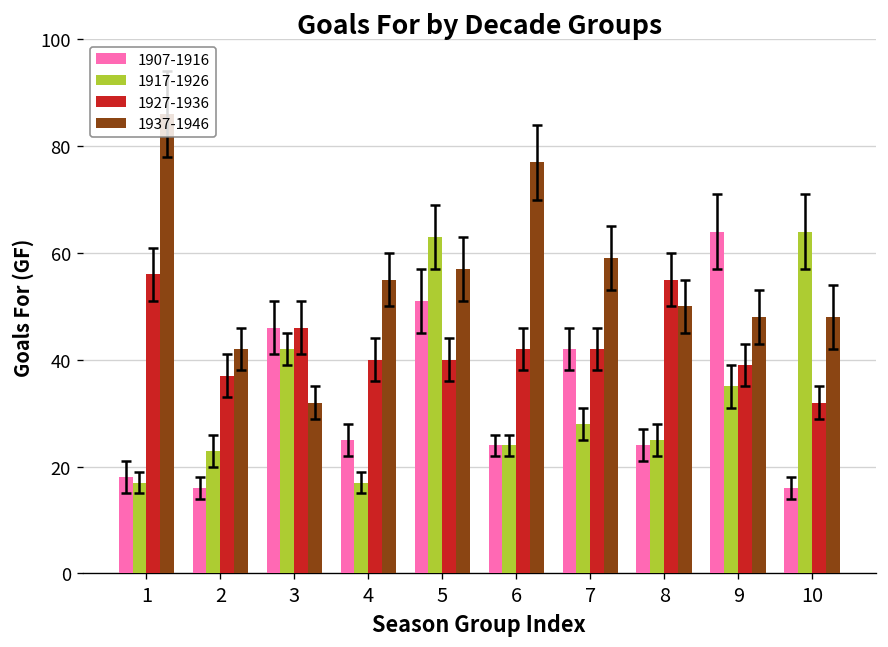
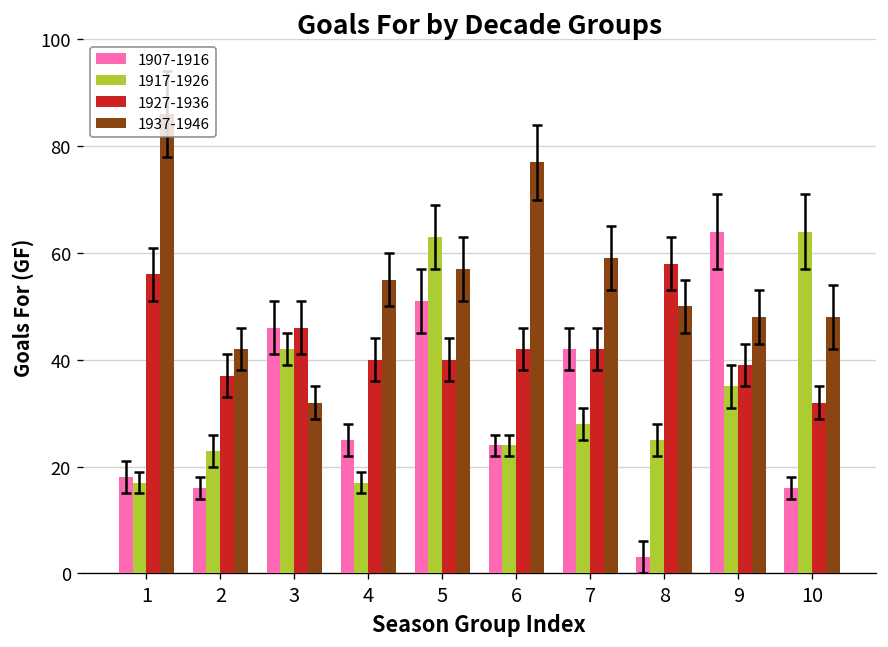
  {
    "1907-1916": {
      "1": 18,
      "2": 16,
      "3": 46,
      "4": 25,
      "5": 51,
      "6": 24,
      "7": 42,
-     "8": 24,
+     "8": 3,
      "9": 64,
      "10": 16
    },
    "1917-1926": {
      "1": 17,
      "2": 23,
      "3": 42,
      "4": 17,
      "5": 63,
      "6": 24,
      "7": 28,
      "8": 25,
      "9": 35,
      "10": 64
    },
    "1927-1936": {
      "1": 56,
      "2": 37,
      "3": 46,
      "4": 40,
      "5": 40,
      "6": 42,
      "7": 42,
-     "8": 55,
+     "8": 58,
      "9": 39,
      "10": 32
    },
    "1937-1946": {
      "2": 42,
      "3": 32,
      "4": 55,
      "5": 57,
      "6": 77,
      "7": 59,
      "8": 50,
      "9": 48,
      "10": 48
    }
  }
